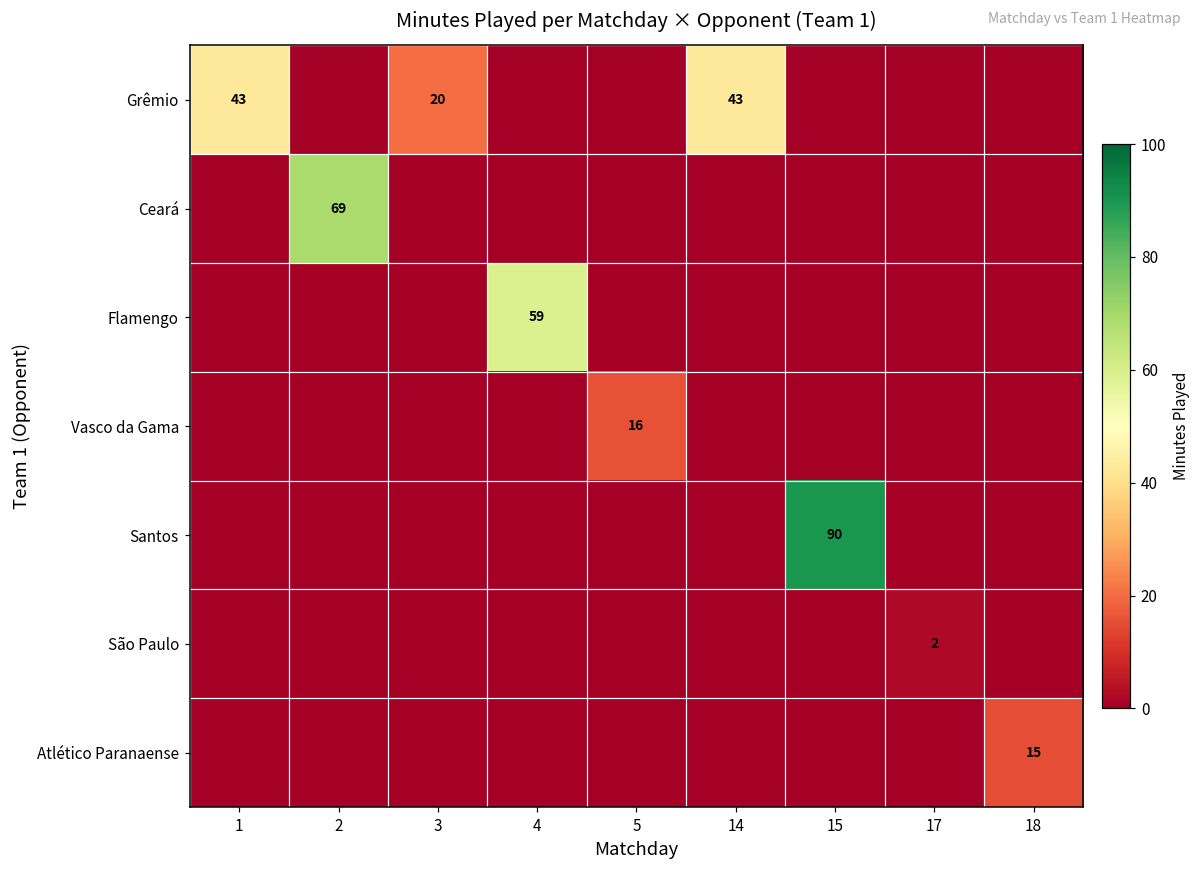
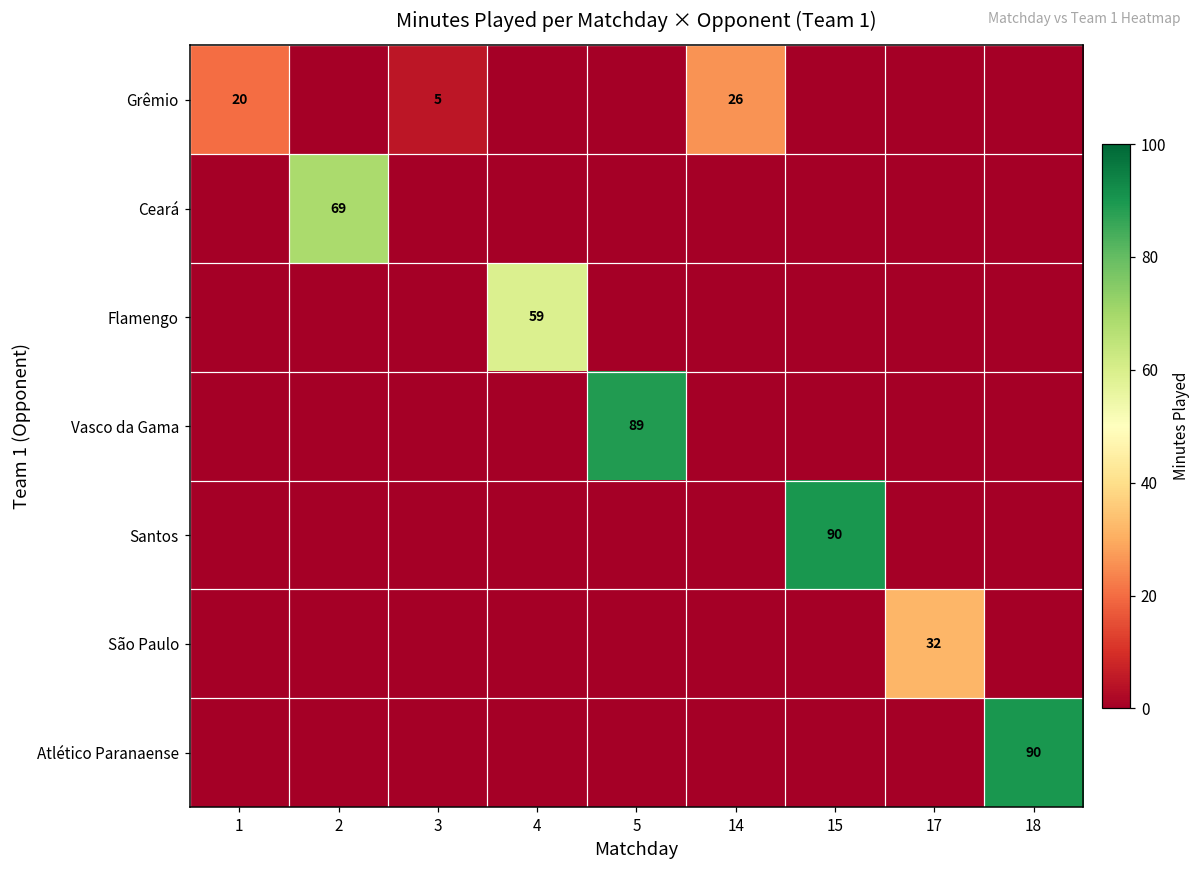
  {
    "Grêmio": {
-     "1": 43,
-     "3": 20,
-     "14": 43
+     "1": 20,
+     "3": 5,
+     "14": 26
    },
    "Ceará": {
      "2": 69
    },
    "Flamengo": {
      "4": 59
    },
    "Vasco da Gama": {
-     "5": 16
+     "5": 89
    },
    "Santos": {
      "15": 90
    },
    "São Paulo": {
-     "17": 2
+     "17": 32
    },
    "Atlético Paranaense": {
-     "18": 15
+     "18": 90
    }
  }
